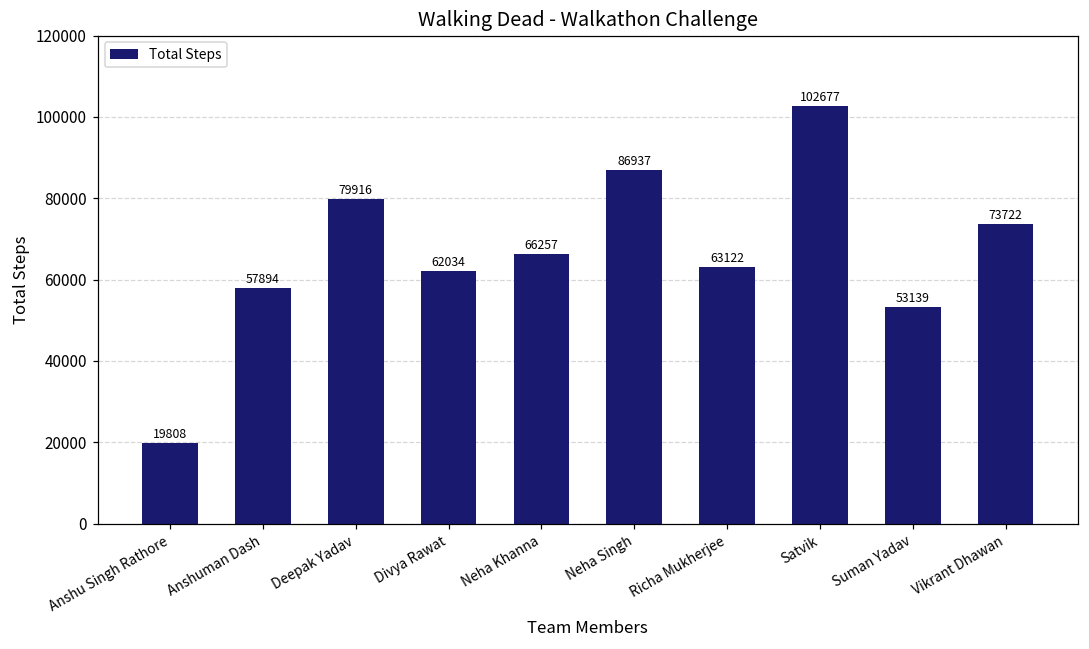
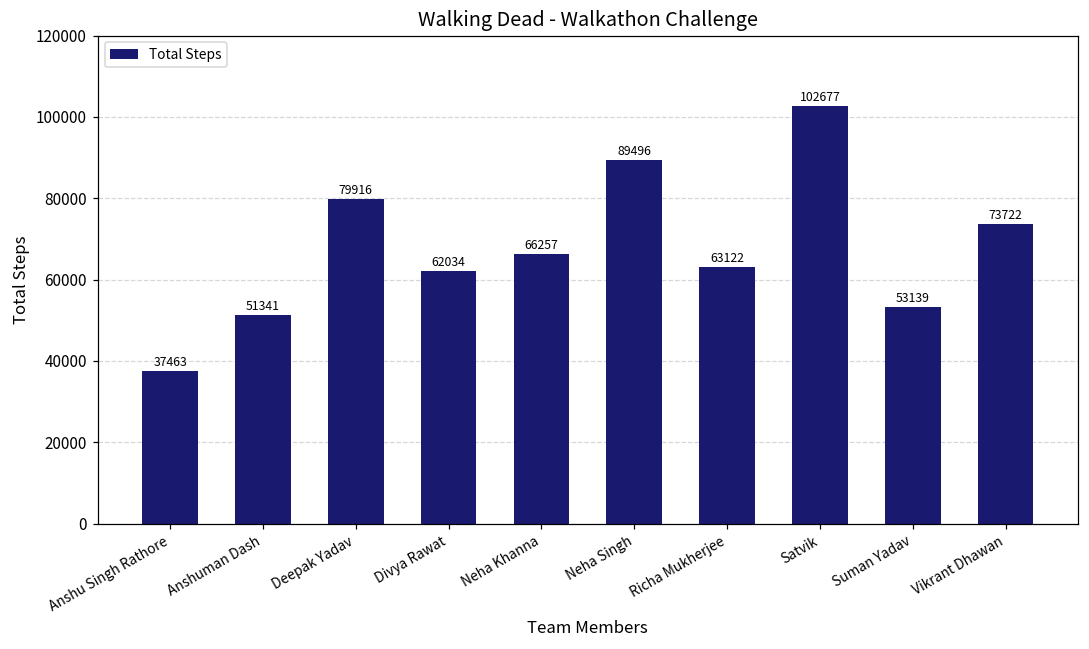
  {
-   "Anshu Singh Rathore": 19808,
-   "Anshuman Dash": 57894,
+   "Anshu Singh Rathore": 37463,
+   "Anshuman Dash": 51341,
    "Deepak Yadav": 79916,
    "Divya Rawat": 62034,
    "Neha Khanna": 66257,
-   "Neha Singh": 86937,
+   "Neha Singh": 89496,
    "Richa Mukherjee": 63122,
    "Satvik": 102677,
    "Suman Yadav": 53139,
    "Vikrant Dhawan": 73722
  }
